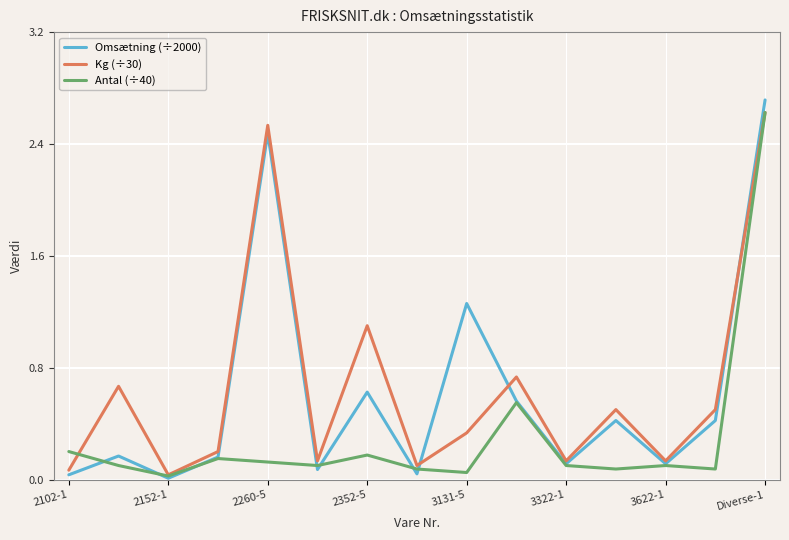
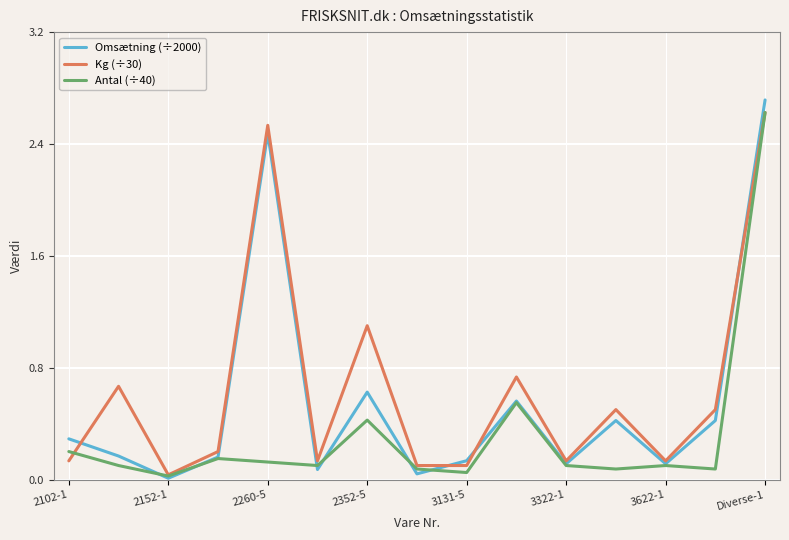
  {
    "Omsætning (÷2000)": {
-     "2102-1": 0.03,
+     "2102-1": 0.29,
      "2260-5": 2.48,
      "2352-5": 0.63,
-     "3131-5": 1.26,
+     "3131-5": 0.13,
      "Diverse-1": 2.71
    },
    "Kg (÷30)": {
-     "2102-1": 0.07,
+     "2102-1": 0.13,
      "2260-5": 2.53,
      "2352-5": 1.10,
-     "3131-5": 0.33,
+     "3131-5": 0.10,
      "3322-1": 0.13,
      "3622-1": 0.13
    },
    "Antal (÷40)": {
      "2102-1": 0.20,
      "2260-5": 0.13,
-     "2352-5": 0.18,
+     "2352-5": 0.43,
      "3131-5": 0.05
    }
  }
